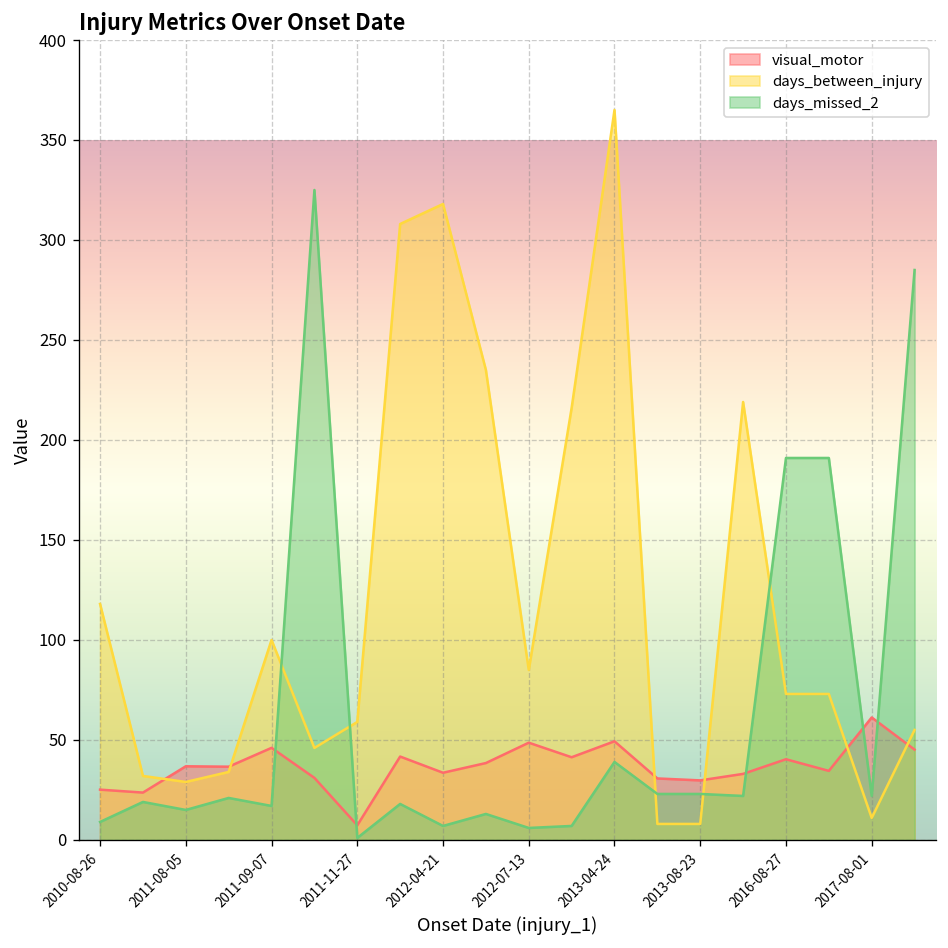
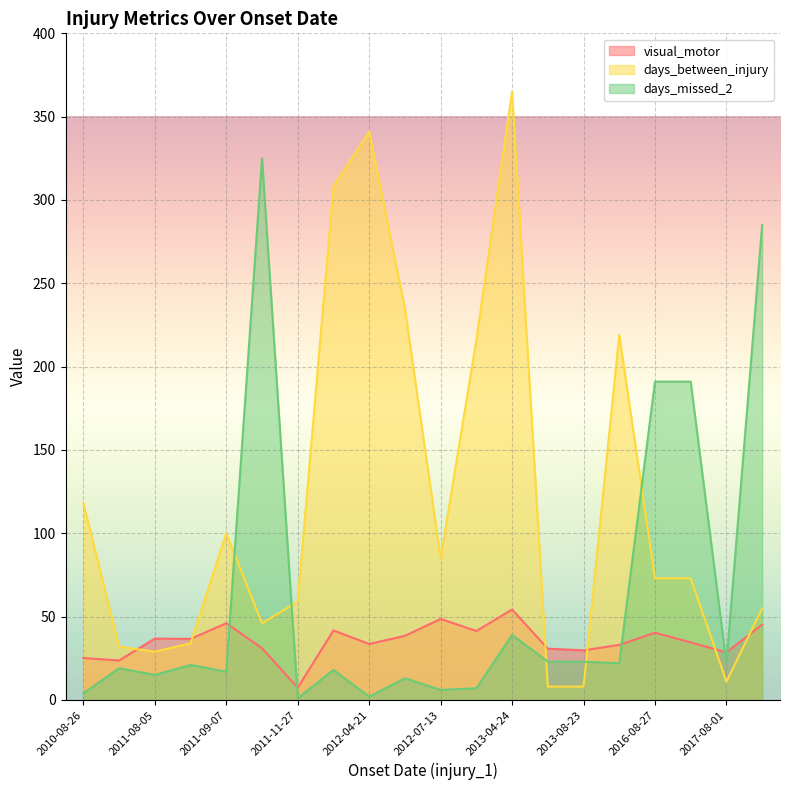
  {
    "visual_motor": {
      "2010-08-26": 25,
      "2011-11-27": 7,
      "2012-04-21": 34,
-     "2013-04-24": 49,
-     "2017-08-01": 61
+     "2013-04-24": 54,
+     "2017-08-01": 29
    },
    "days_between_injury": {
      "2010-08-26": 118,
      "2011-11-27": 59,
-     "2012-04-21": 318,
+     "2012-04-21": 341,
      "2013-04-24": 365,
      "2017-08-01": 11
    },
    "days_missed_2": {
-     "2010-08-26": 9,
+     "2010-08-26": 4,
      "2011-11-27": 1,
-     "2012-04-21": 7,
+     "2012-04-21": 2,
      "2013-04-24": 39,
      "2017-08-01": 22
    }
  }
